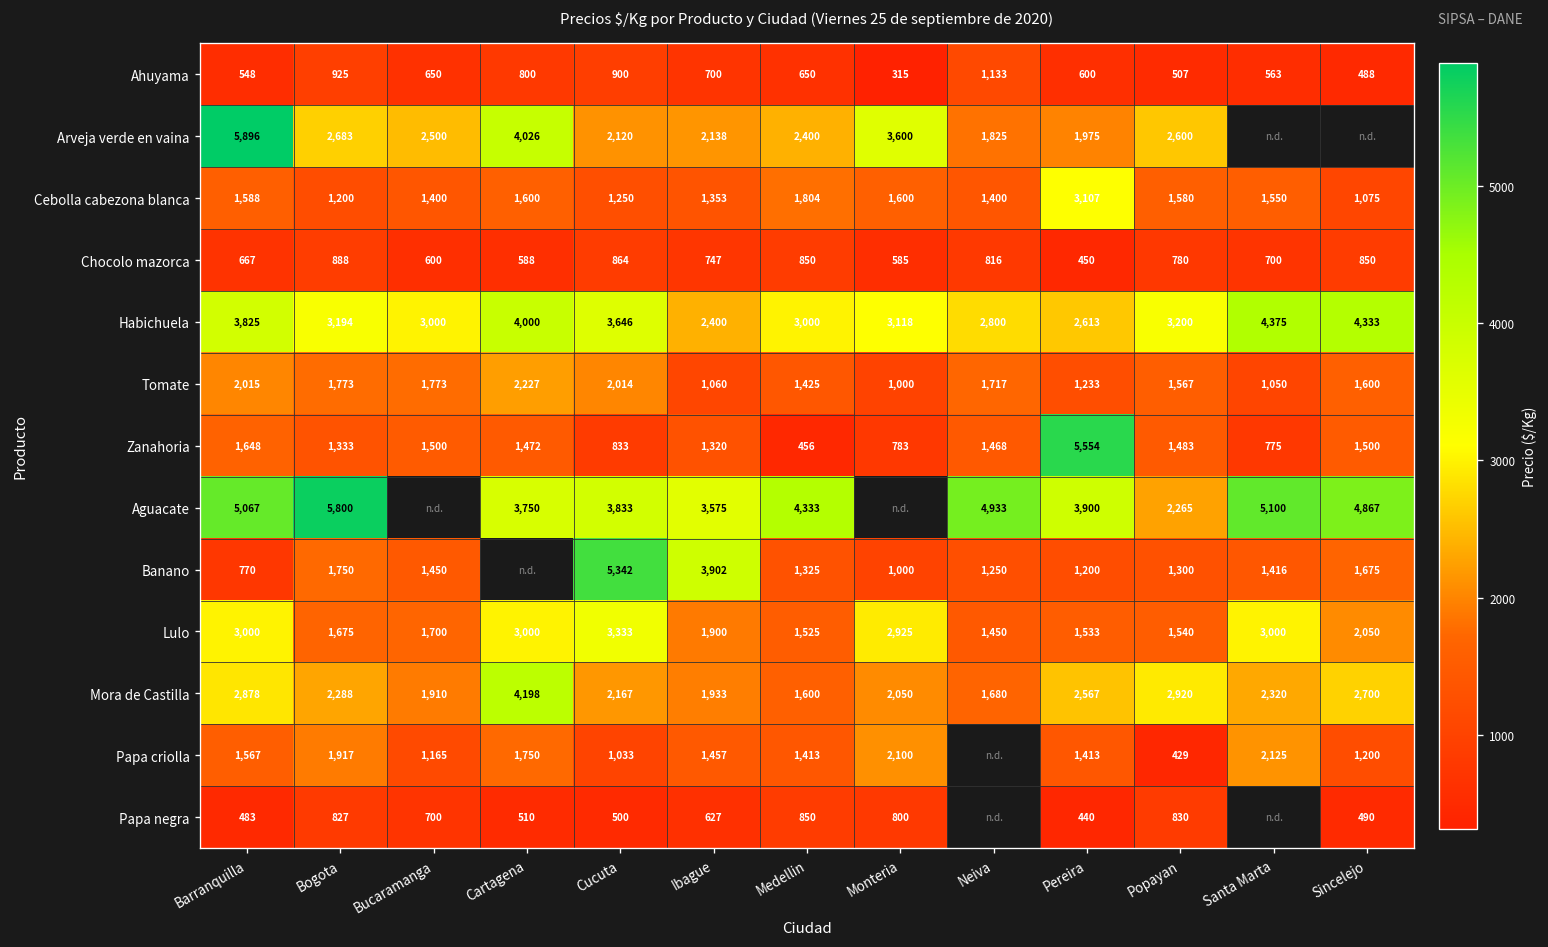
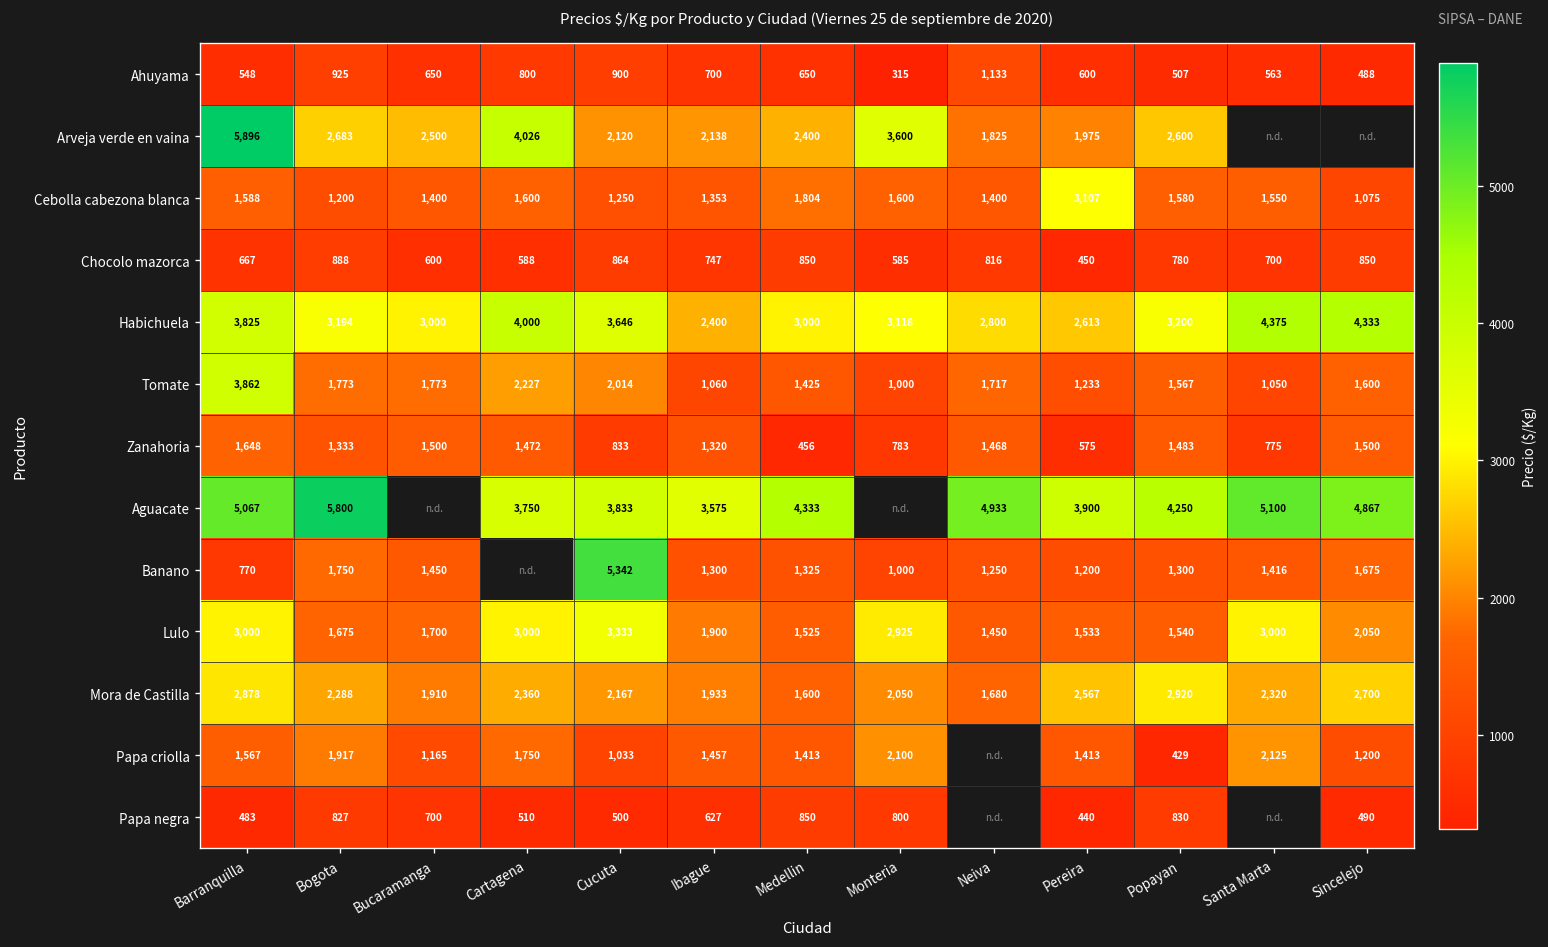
  {
    "Ahuyama": {
      "Barranquilla": "548",
      "Bogota": "925",
      "Bucaramanga": "650",
      "Cartagena": "800",
      "Cucuta": "900",
      "Ibague": "700",
      "Medellin": "650",
      "Monteria": "315",
      "Neiva": "1,133",
      "Pereira": "600",
      "Popayan": "507",
      "Santa Marta": "563",
      "Sincelejo": "488"
    },
    "Arveja verde en vaina": {
      "Barranquilla": "5,896",
      "Bogota": "2,683",
      "Bucaramanga": "2,500",
      "Cartagena": "4,026",
      "Cucuta": "2,120",
      "Ibague": "2,138",
      "Medellin": "2,400",
      "Monteria": "3,600",
      "Neiva": "1,825",
      "Pereira": "1,975",
      "Popayan": "2,600"
    },
    "Cebolla cabezona blanca": {
      "Barranquilla": "1,588",
      "Bogota": "1,200",
      "Bucaramanga": "1,400",
      "Cartagena": "1,600",
      "Cucuta": "1,250",
      "Ibague": "1,353",
      "Medellin": "1,804",
      "Monteria": "1,600",
      "Neiva": "1,400",
      "Pereira": "3,107",
      "Popayan": "1,580",
      "Santa Marta": "1,550",
      "Sincelejo": "1,075"
    },
    "Chocolo mazorca": {
      "Barranquilla": "667",
      "Bogota": "888",
      "Bucaramanga": "600",
      "Cartagena": "588",
      "Cucuta": "864",
      "Ibague": "747",
      "Medellin": "850",
      "Monteria": "585",
      "Neiva": "816",
      "Pereira": "450",
      "Popayan": "780",
      "Santa Marta": "700",
      "Sincelejo": "850"
    },
    "Habichuela": {
      "Barranquilla": "3,825",
      "Bogota": "3,194",
      "Bucaramanga": "3,000",
      "Cartagena": "4,000",
      "Cucuta": "3,646",
      "Ibague": "2,400",
      "Medellin": "3,000",
      "Monteria": "3,118",
      "Neiva": "2,800",
      "Pereira": "2,613",
      "Popayan": "3,200",
      "Santa Marta": "4,375",
      "Sincelejo": "4,333"
    },
    "Tomate": {
-     "Barranquilla": "2,015",
+     "Barranquilla": "3,862",
      "Bogota": "1,773",
      "Bucaramanga": "1,773",
      "Cartagena": "2,227",
      "Cucuta": "2,014",
      "Ibague": "1,060",
      "Medellin": "1,425",
      "Monteria": "1,000",
      "Neiva": "1,717",
      "Pereira": "1,233",
      "Popayan": "1,567",
      "Santa Marta": "1,050",
      "Sincelejo": "1,600"
    },
    "Zanahoria": {
      "Barranquilla": "1,648",
      "Bogota": "1,333",
      "Bucaramanga": "1,500",
      "Cartagena": "1,472",
      "Cucuta": "833",
      "Ibague": "1,320",
      "Medellin": "456",
      "Monteria": "783",
      "Neiva": "1,468",
-     "Pereira": "5,554",
+     "Pereira": "575",
      "Popayan": "1,483",
      "Santa Marta": "775",
      "Sincelejo": "1,500"
    },
    "Aguacate": {
      "Barranquilla": "5,067",
      "Bogota": "5,800",
      "Cartagena": "3,750",
      "Cucuta": "3,833",
      "Ibague": "3,575",
      "Medellin": "4,333",
      "Neiva": "4,933",
      "Pereira": "3,900",
-     "Popayan": "2,265",
+     "Popayan": "4,250",
      "Santa Marta": "5,100",
      "Sincelejo": "4,867"
    },
    "Banano": {
      "Barranquilla": "770",
      "Bogota": "1,750",
      "Bucaramanga": "1,450",
      "Cucuta": "5,342",
-     "Ibague": "3,902",
+     "Ibague": "1,300",
      "Medellin": "1,325",
      "Monteria": "1,000",
      "Neiva": "1,250",
      "Pereira": "1,200",
      "Popayan": "1,300",
      "Santa Marta": "1,416",
      "Sincelejo": "1,675"
    },
    "Lulo": {
      "Barranquilla": "3,000",
      "Bogota": "1,675",
      "Bucaramanga": "1,700",
      "Cartagena": "3,000",
      "Cucuta": "3,333",
      "Ibague": "1,900",
      "Medellin": "1,525",
      "Monteria": "2,925",
      "Neiva": "1,450",
      "Pereira": "1,533",
      "Popayan": "1,540",
      "Santa Marta": "3,000",
      "Sincelejo": "2,050"
    },
    "Mora de Castilla": {
      "Barranquilla": "2,878",
      "Bogota": "2,288",
      "Bucaramanga": "1,910",
-     "Cartagena": "4,198",
+     "Cartagena": "2,360",
      "Cucuta": "2,167",
      "Ibague": "1,933",
      "Medellin": "1,600",
      "Monteria": "2,050",
      "Neiva": "1,680",
      "Pereira": "2,567",
      "Popayan": "2,920",
      "Santa Marta": "2,320",
      "Sincelejo": "2,700"
    },
    "Papa criolla": {
      "Barranquilla": "1,567",
      "Bogota": "1,917",
      "Bucaramanga": "1,165",
      "Cartagena": "1,750",
      "Cucuta": "1,033",
      "Ibague": "1,457",
      "Medellin": "1,413",
      "Monteria": "2,100",
      "Pereira": "1,413",
      "Popayan": "429",
      "Santa Marta": "2,125",
      "Sincelejo": "1,200"
    },
    "Papa negra": {
      "Barranquilla": "483",
      "Bogota": "827",
      "Bucaramanga": "700",
      "Cartagena": "510",
      "Cucuta": "500",
      "Ibague": "627",
      "Medellin": "850",
      "Monteria": "800",
      "Pereira": "440",
      "Popayan": "830",
      "Sincelejo": "490"
    }
  }
